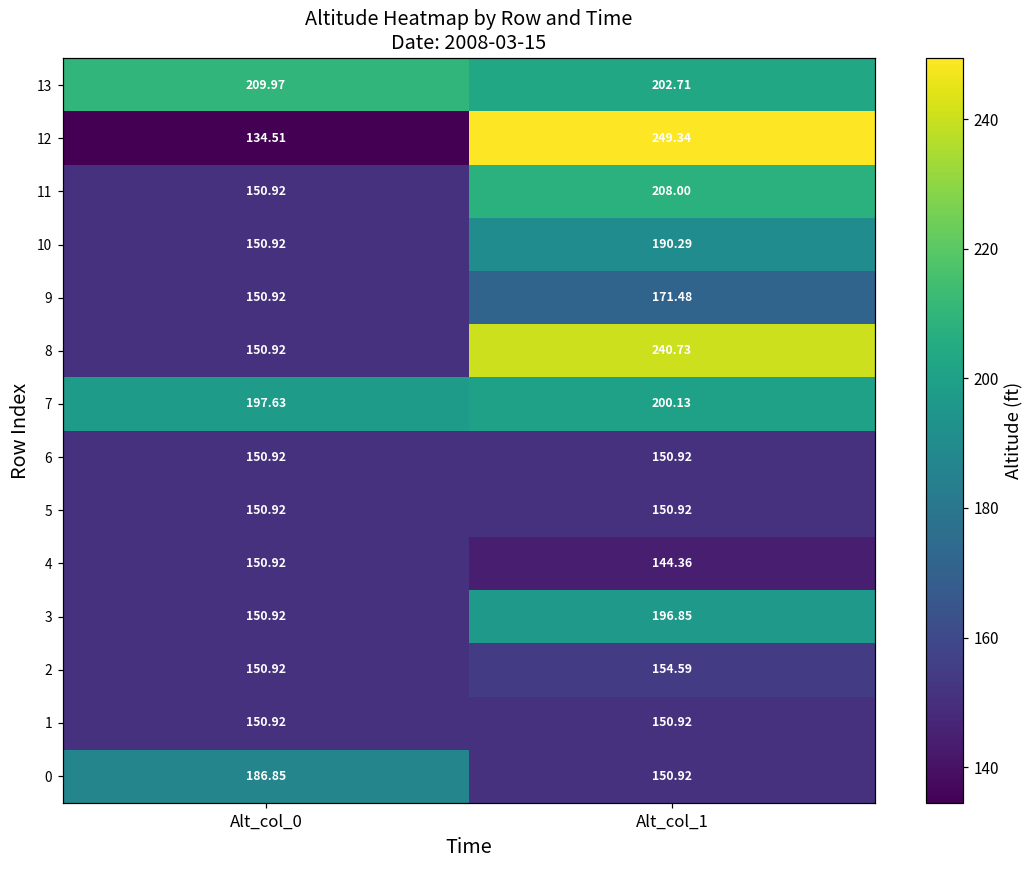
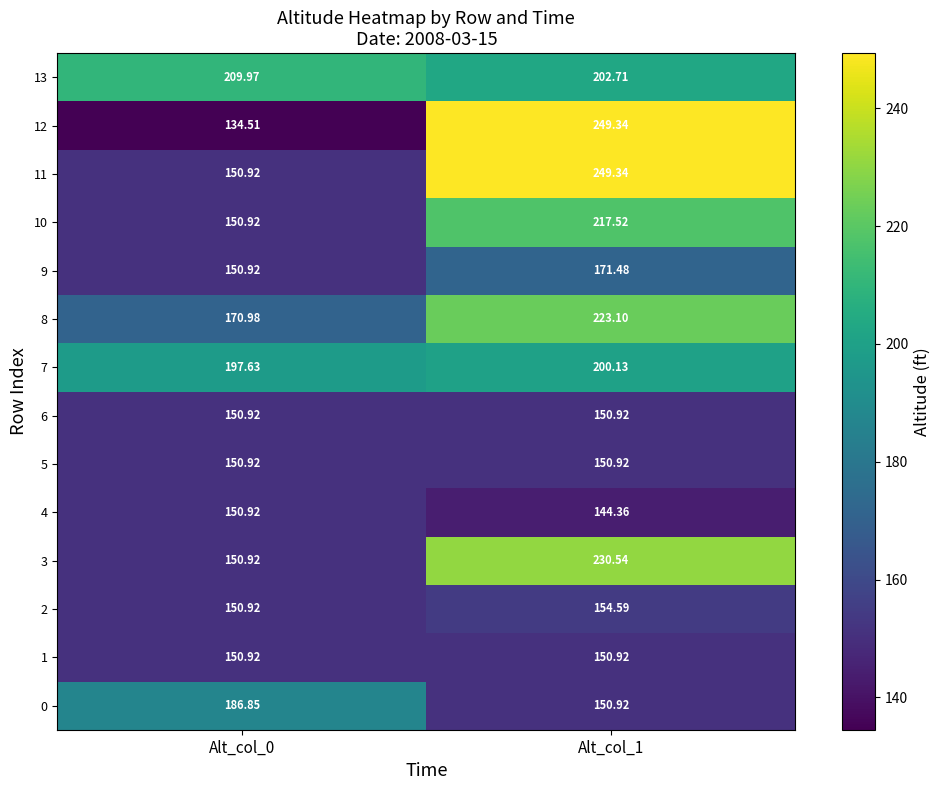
  {
    "13": {
      "Alt_col_0": 209.97,
      "Alt_col_1": 202.71
    },
    "12": {
      "Alt_col_0": 134.51,
      "Alt_col_1": 249.34
    },
    "11": {
      "Alt_col_0": 150.92,
-     "Alt_col_1": 208.00
+     "Alt_col_1": 249.34
    },
    "10": {
      "Alt_col_0": 150.92,
-     "Alt_col_1": 190.29
+     "Alt_col_1": 217.52
    },
    "9": {
      "Alt_col_0": 150.92,
      "Alt_col_1": 171.48
    },
    "8": {
-     "Alt_col_0": 150.92,
-     "Alt_col_1": 240.73
+     "Alt_col_0": 170.98,
+     "Alt_col_1": 223.10
    },
    "7": {
      "Alt_col_0": 197.63,
      "Alt_col_1": 200.13
    },
    "6": {
      "Alt_col_0": 150.92,
      "Alt_col_1": 150.92
    },
    "5": {
      "Alt_col_0": 150.92,
      "Alt_col_1": 150.92
    },
    "4": {
      "Alt_col_0": 150.92,
      "Alt_col_1": 144.36
    },
    "3": {
      "Alt_col_0": 150.92,
-     "Alt_col_1": 196.85
+     "Alt_col_1": 230.54
    },
    "2": {
      "Alt_col_0": 150.92,
      "Alt_col_1": 154.59
    },
    "1": {
      "Alt_col_0": 150.92,
      "Alt_col_1": 150.92
    },
    "0": {
      "Alt_col_0": 186.85,
      "Alt_col_1": 150.92
    }
  }
